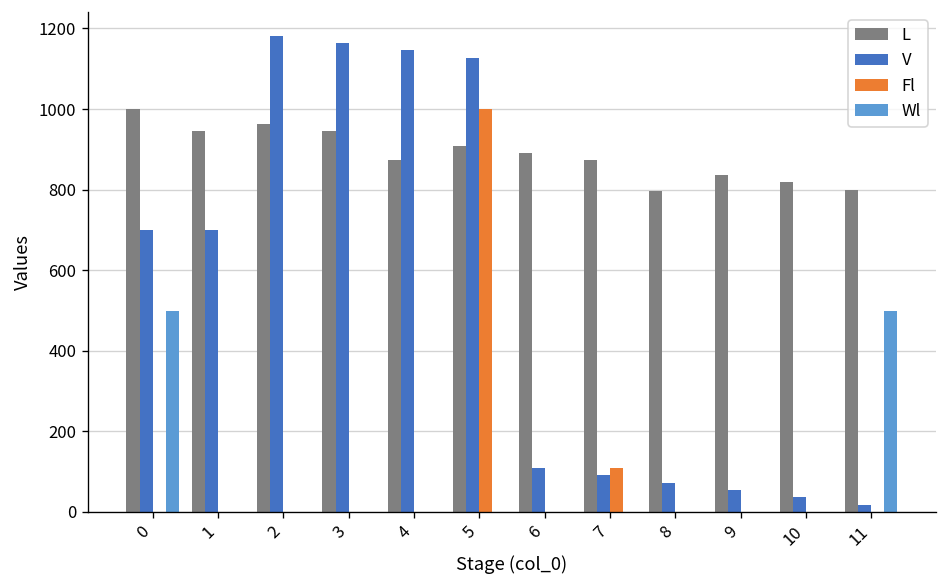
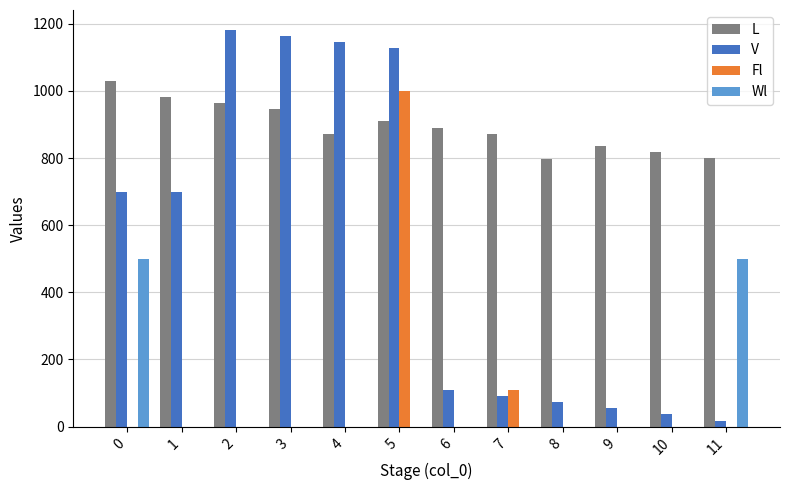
  {
    "L": {
-     "0": 1000,
-     "1": 950,
+     "0": 1030,
+     "1": 980,
      "2": 960,
      "3": 950,
      "4": 870,
      "5": 910,
      "6": 890,
      "7": 870,
      "8": 800,
      "9": 840,
      "10": 820,
      "11": 800
    },
    "Fl": {
      "0": 0,
      "1": 0,
      "2": 0,
      "3": 0,
      "4": 0,
      "5": 1000,
      "6": 0,
      "7": 110,
      "8": 0,
      "9": 0,
      "10": 0,
      "11": 0
    }
  }
